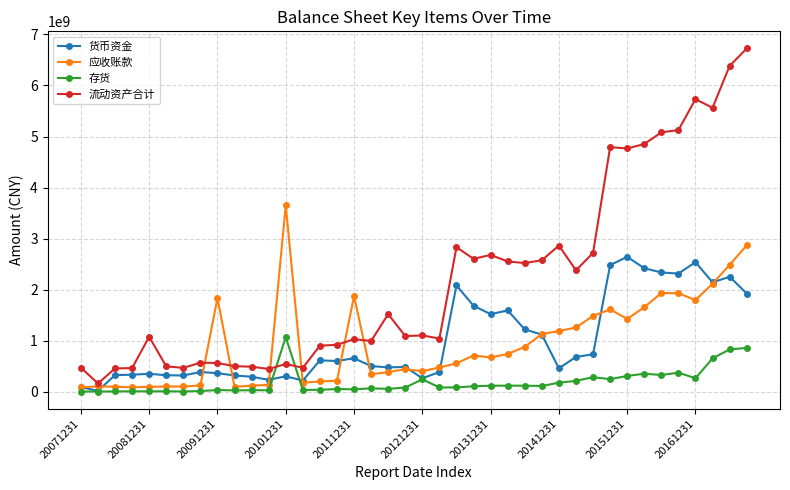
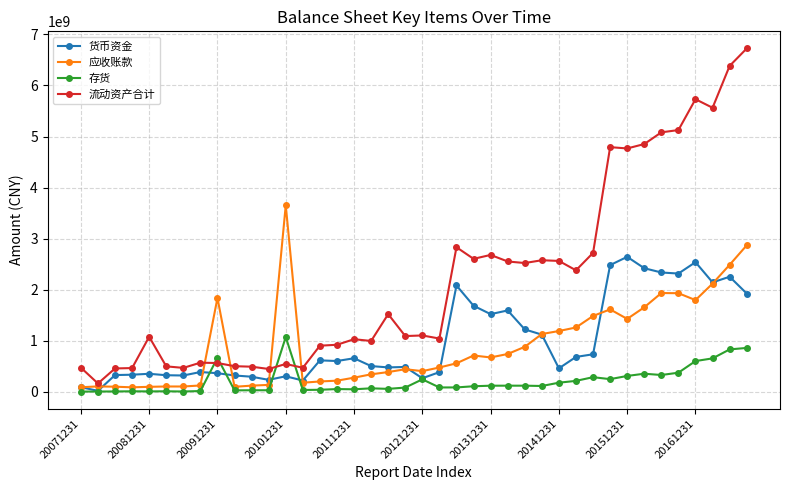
  {
    "货币资金": {
      "20081231": 400000000,
      "20091231": 400000000,
      "20101231": 300000000,
      "20111231": 700000000,
      "20131231": 1500000000,
      "20141231": 500000000,
      "20151231": 2600000000,
      "20161231": 2500000000
    },
    "应收账款": {
      "20081231": 100000000,
      "20091231": 1800000000,
      "20101231": 3700000000,
-     "20111231": 1900000000,
+     "20111231": 300000000,
      "20121231": 400000000,
      "20131231": 700000000,
      "20141231": 1200000000,
      "20151231": 1400000000,
      "20161231": 1800000000
    },
    "存货": {
      "20071231": 0,
      "20081231": 0,
-     "20091231": 0,
+     "20091231": 700000000,
      "20101231": 1100000000,
      "20111231": 100000000,
      "20131231": 100000000,
      "20141231": 200000000,
      "20151231": 300000000,
-     "20161231": 300000000
+     "20161231": 600000000
    },
    "流动资产合计": {
      "20071231": 500000000,
      "20081231": 1100000000,
      "20091231": 600000000,
      "20101231": 500000000,
      "20111231": 1000000000,
      "20121231": 1100000000,
      "20131231": 2700000000,
-     "20141231": 2900000000,
+     "20141231": 2600000000,
      "20151231": 4800000000,
      "20161231": 5700000000
    }
  }
